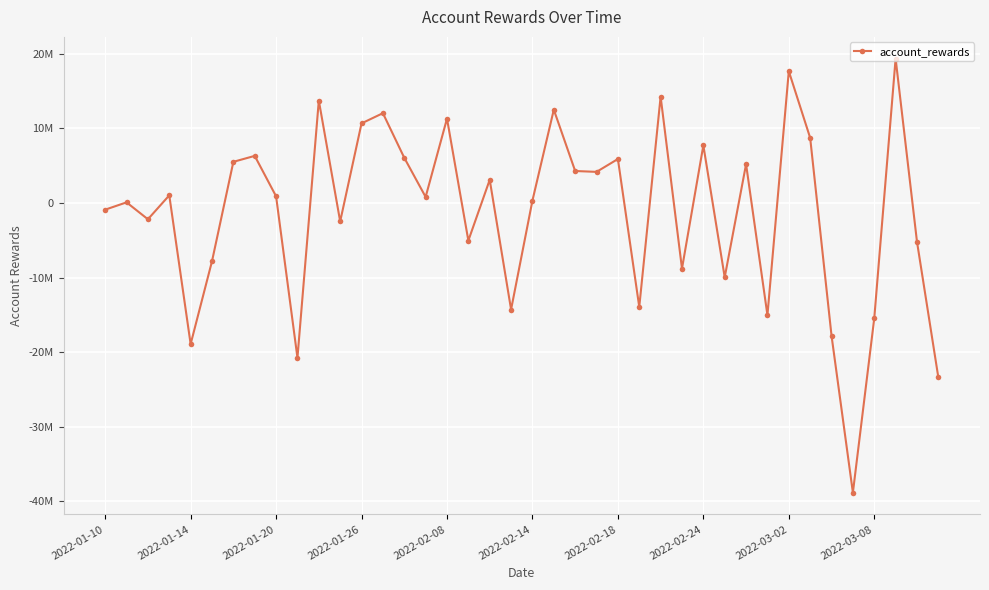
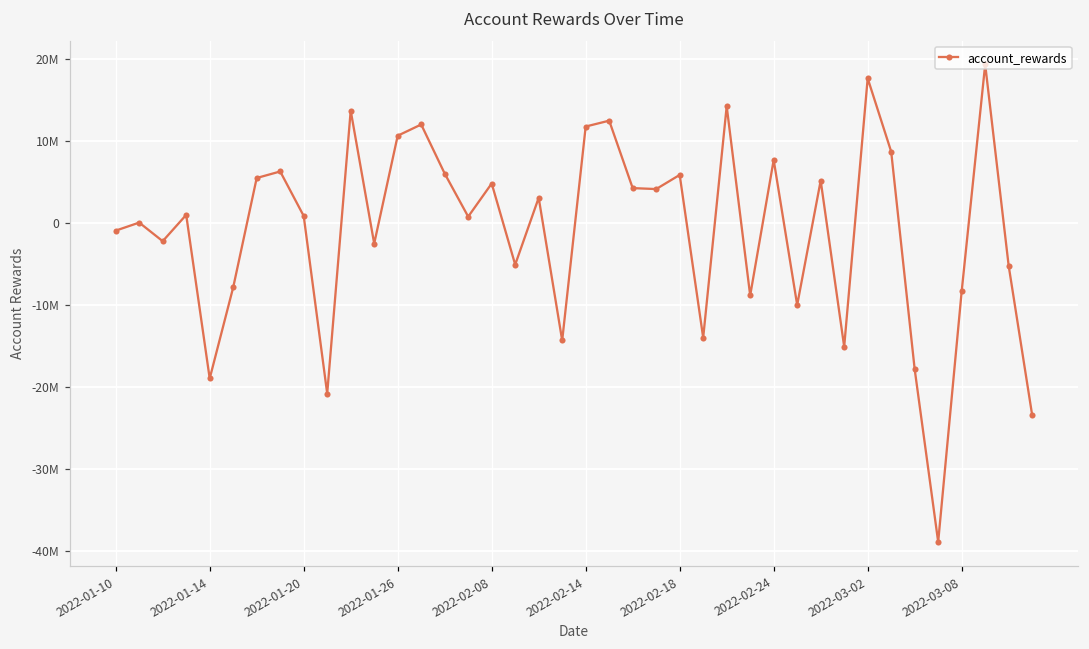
  {
    "2022-01-10": -1000000,
    "2022-01-14": -19000000,
    "2022-01-20": 1000000,
    "2022-01-26": 11000000,
-   "2022-02-08": 11000000,
-   "2022-02-14": 0,
+   "2022-02-08": 5000000,
+   "2022-02-14": 12000000,
    "2022-02-18": 6000000,
    "2022-02-24": 8000000,
    "2022-03-02": 18000000,
-   "2022-03-08": -15000000
+   "2022-03-08": -8000000
  }
